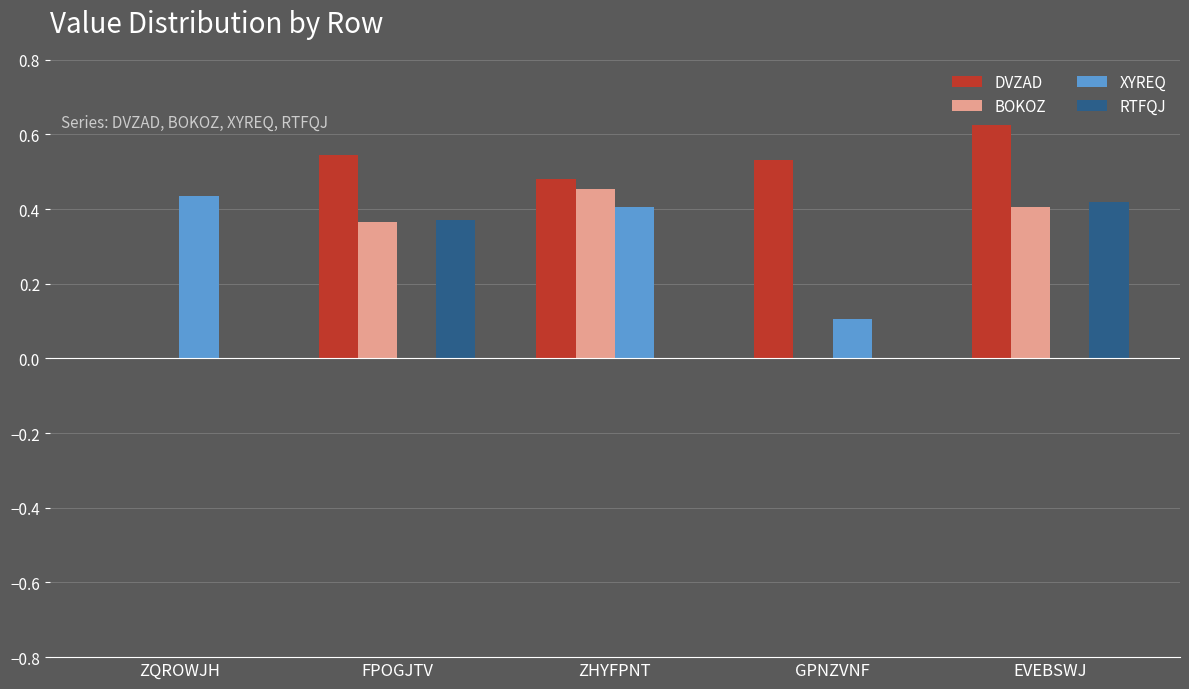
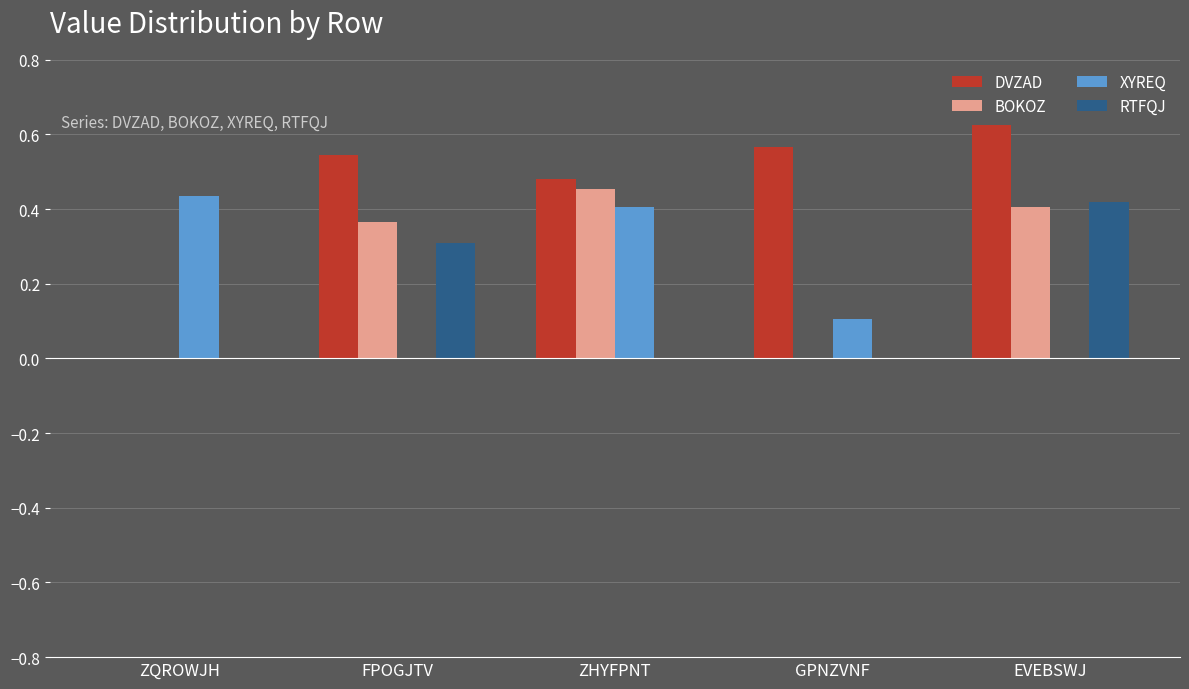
  {
    "DVZAD": {
      "ZQROWJH": 0.00,
      "FPOGJTV": 0.55,
      "ZHYFPNT": 0.48,
-     "GPNZVNF": 0.53,
+     "GPNZVNF": 0.57,
      "EVEBSWJ": 0.63
    },
    "BOKOZ": {
      "ZQROWJH": 0.00,
      "FPOGJTV": 0.36,
      "ZHYFPNT": 0.45,
      "GPNZVNF": 0.00,
      "EVEBSWJ": 0.41
    },
    "XYREQ": {
      "ZQROWJH": 0.44,
      "FPOGJTV": 0.00,
      "ZHYFPNT": 0.41,
      "GPNZVNF": 0.11,
      "EVEBSWJ": 0.00
    },
    "RTFQJ": {
      "ZQROWJH": 0.00,
-     "FPOGJTV": 0.37,
+     "FPOGJTV": 0.31,
      "ZHYFPNT": 0.00,
      "GPNZVNF": 0.00,
      "EVEBSWJ": 0.42
    }
  }
